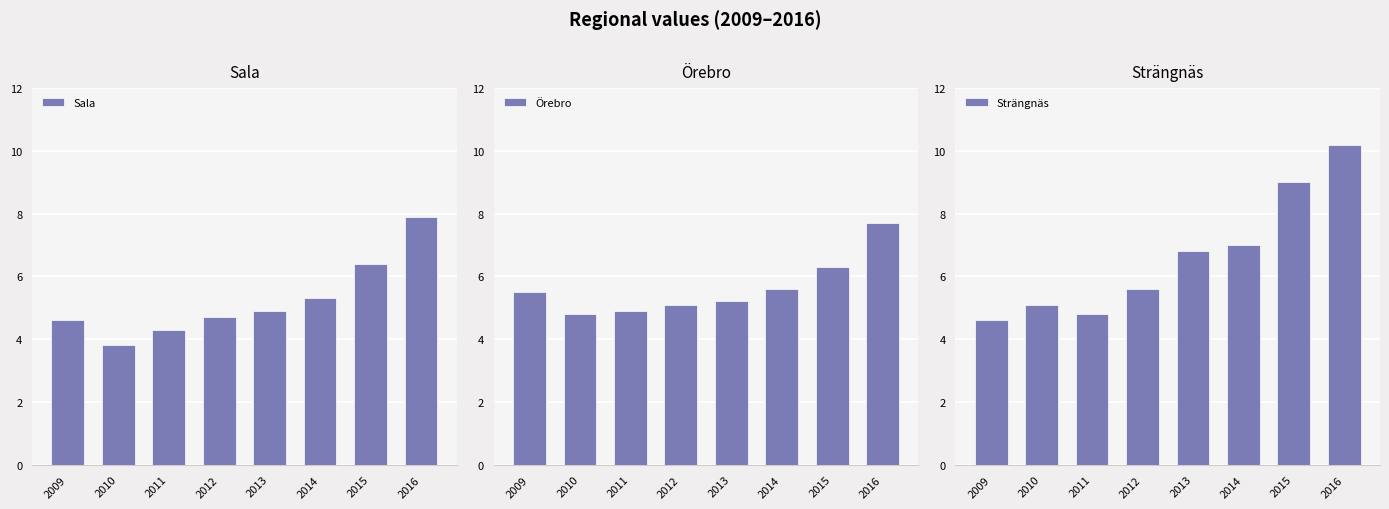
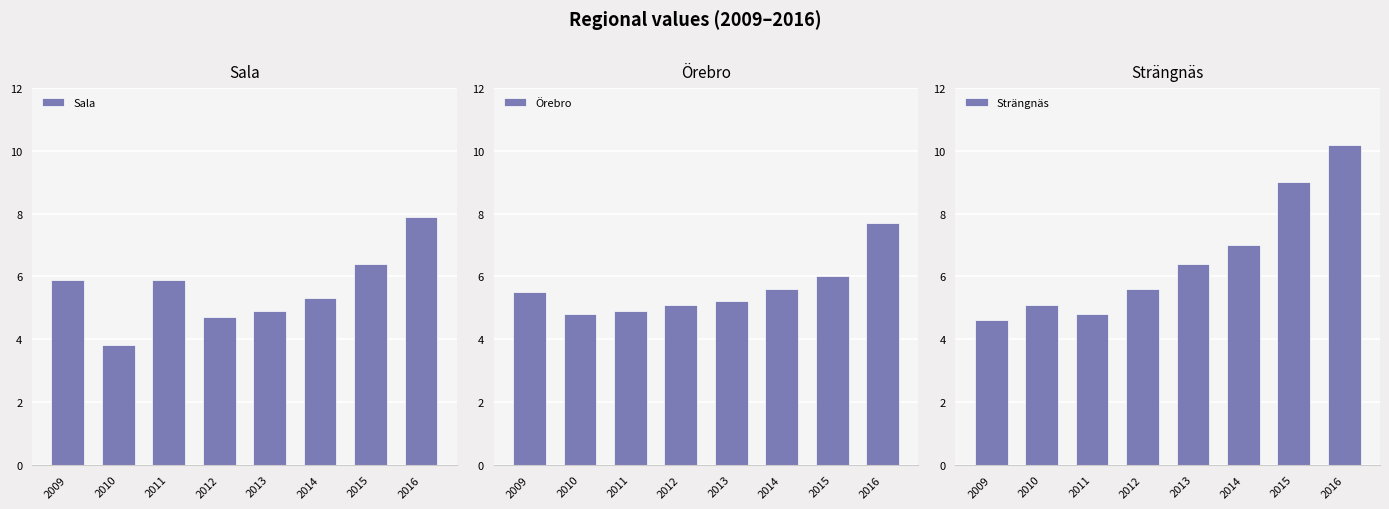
  {
    "Sala": {
-     "2009": 4.6,
+     "2009": 5.9,
      "2010": 3.8,
-     "2011": 4.3,
+     "2011": 5.9,
      "2012": 4.7,
      "2013": 4.9,
      "2014": 5.3,
      "2015": 6.4,
      "2016": 7.9
    },
    "Örebro": {
      "2009": 5.5,
      "2010": 4.8,
      "2011": 4.9,
      "2012": 5.1,
      "2013": 5.2,
      "2014": 5.6,
-     "2015": 6.3,
+     "2015": 6.0,
      "2016": 7.7
    },
    "Strängnäs": {
      "2009": 4.6,
      "2010": 5.1,
      "2011": 4.8,
      "2012": 5.6,
-     "2013": 6.8,
+     "2013": 6.4,
      "2014": 7.0,
      "2015": 9.0,
      "2016": 10.2
    }
  }
